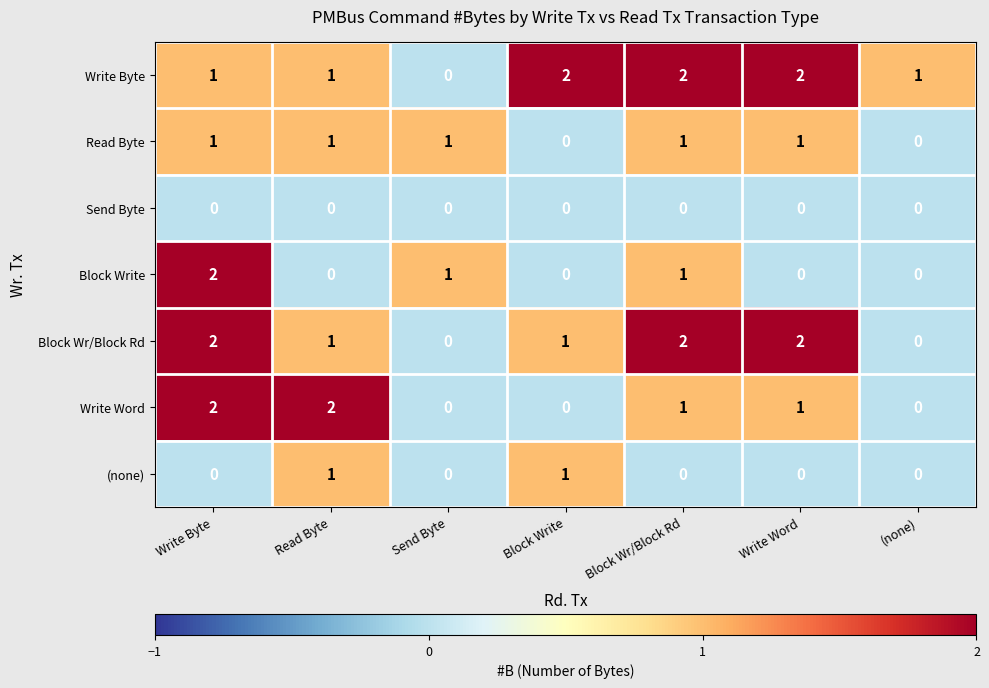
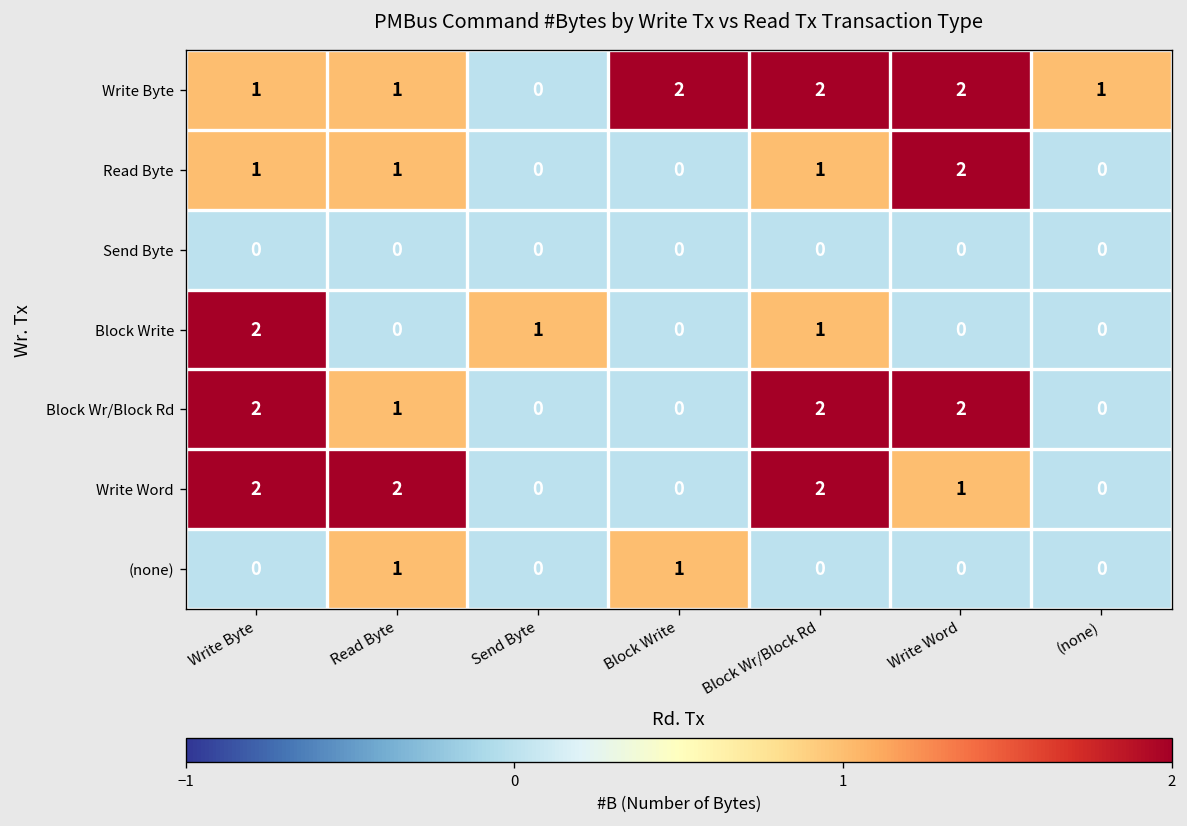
  {
    "Write Byte": {
      "Write Byte": 1,
      "Read Byte": 1,
      "Send Byte": 0,
      "Block Write": 2,
      "Block Wr/Block Rd": 2,
      "Write Word": 2,
      "(none)": 1
    },
    "Read Byte": {
      "Write Byte": 1,
      "Read Byte": 1,
-     "Send Byte": 1,
+     "Send Byte": 0,
      "Block Write": 0,
      "Block Wr/Block Rd": 1,
-     "Write Word": 1,
+     "Write Word": 2,
      "(none)": 0
    },
    "Send Byte": {
      "Write Byte": 0,
      "Read Byte": 0,
      "Send Byte": 0,
      "Block Write": 0,
      "Block Wr/Block Rd": 0,
      "Write Word": 0,
      "(none)": 0
    },
    "Block Write": {
      "Write Byte": 2,
      "Read Byte": 0,
      "Send Byte": 1,
      "Block Write": 0,
      "Block Wr/Block Rd": 1,
      "Write Word": 0,
      "(none)": 0
    },
    "Block Wr/Block Rd": {
      "Write Byte": 2,
      "Read Byte": 1,
      "Send Byte": 0,
-     "Block Write": 1,
+     "Block Write": 0,
      "Block Wr/Block Rd": 2,
      "Write Word": 2,
      "(none)": 0
    },
    "Write Word": {
      "Write Byte": 2,
      "Read Byte": 2,
      "Send Byte": 0,
      "Block Write": 0,
-     "Block Wr/Block Rd": 1,
+     "Block Wr/Block Rd": 2,
      "Write Word": 1,
      "(none)": 0
    },
    "(none)": {
      "Write Byte": 0,
      "Read Byte": 1,
      "Send Byte": 0,
      "Block Write": 1,
      "Block Wr/Block Rd": 0,
      "Write Word": 0,
      "(none)": 0
    }
  }
